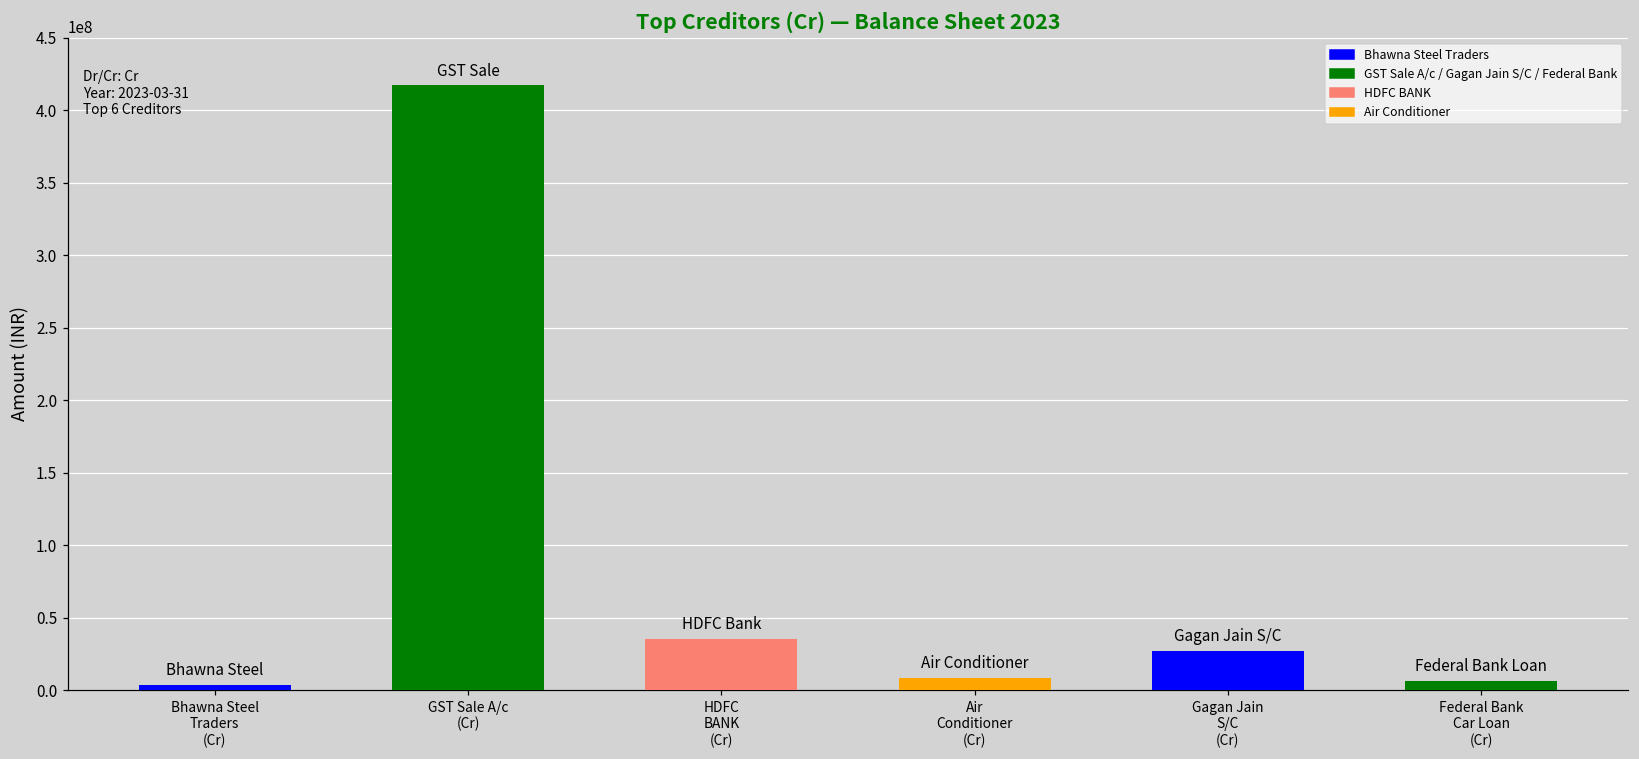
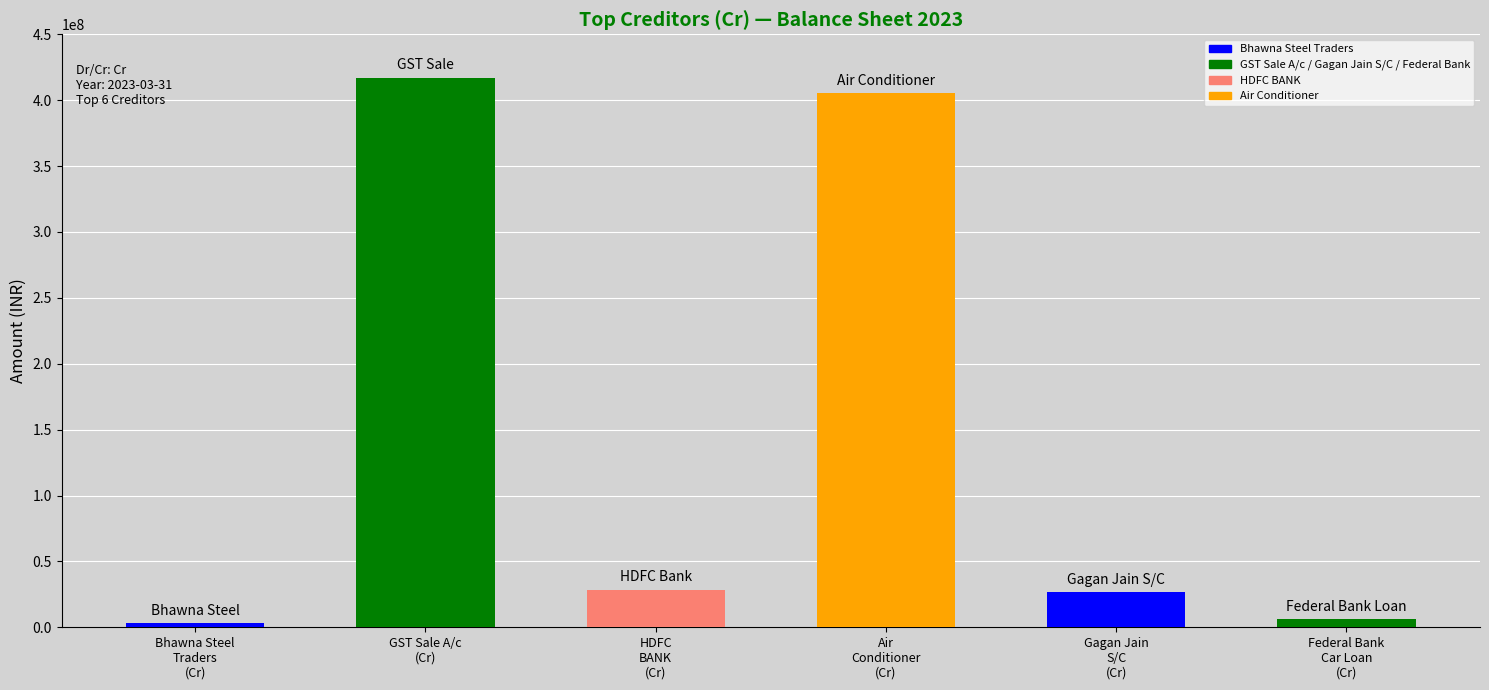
  {
    "Bhawna Steel Traders (Cr)": 3000000,
    "GST Sale A/c (Cr)": 417000000,
-   "HDFC BANK (Cr)": 35000000,
-   "Air Conditioner (Cr)": 8000000,
+   "HDFC BANK (Cr)": 29000000,
+   "Air Conditioner (Cr)": 405000000,
    "Gagan Jain S/C (Cr)": 27000000,
    "Federal Bank Car Loan (Cr)": 6000000
  }
